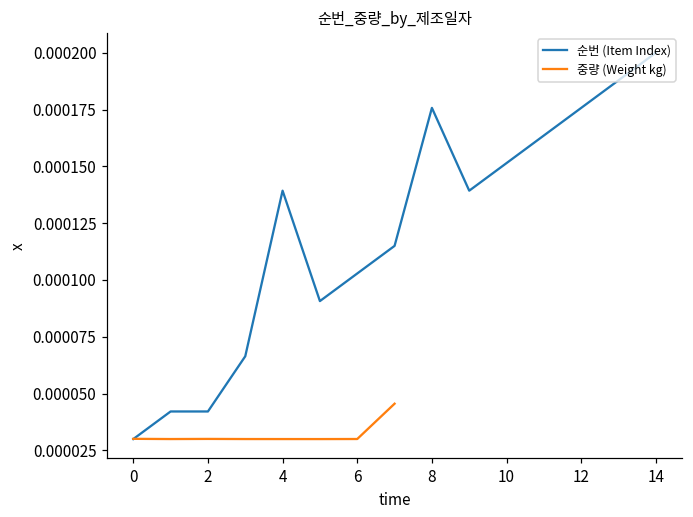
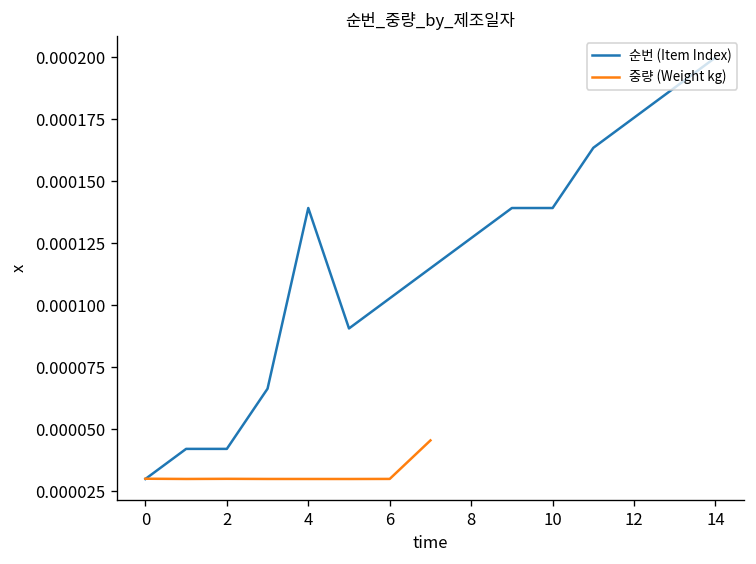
  {
    "순번 (Item Index)": {
      "2": 0.000042,
      "4": 0.000139,
      "6": 0.000103,
-     "8": 0.000176,
-     "10": 0.000151,
+     "8": 0.000127,
+     "10": 0.000139,
      "12": 0.000176
    },
    "중량 (Weight kg)": {
      "2": 0.000030,
      "4": 0.000030,
      "6": 0.000030
    }
  }
